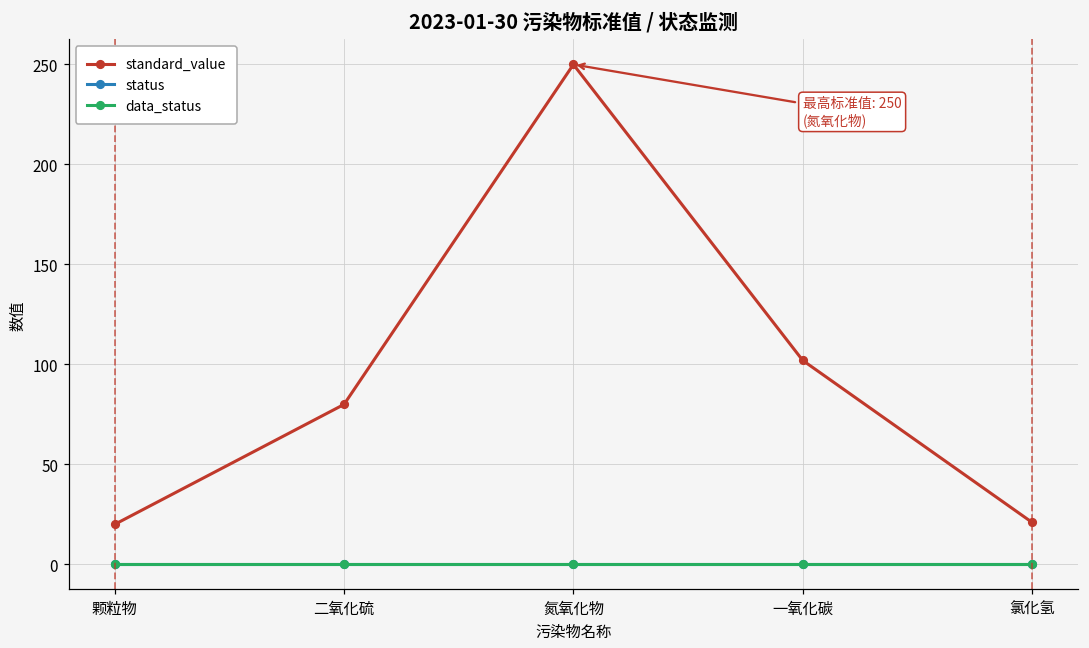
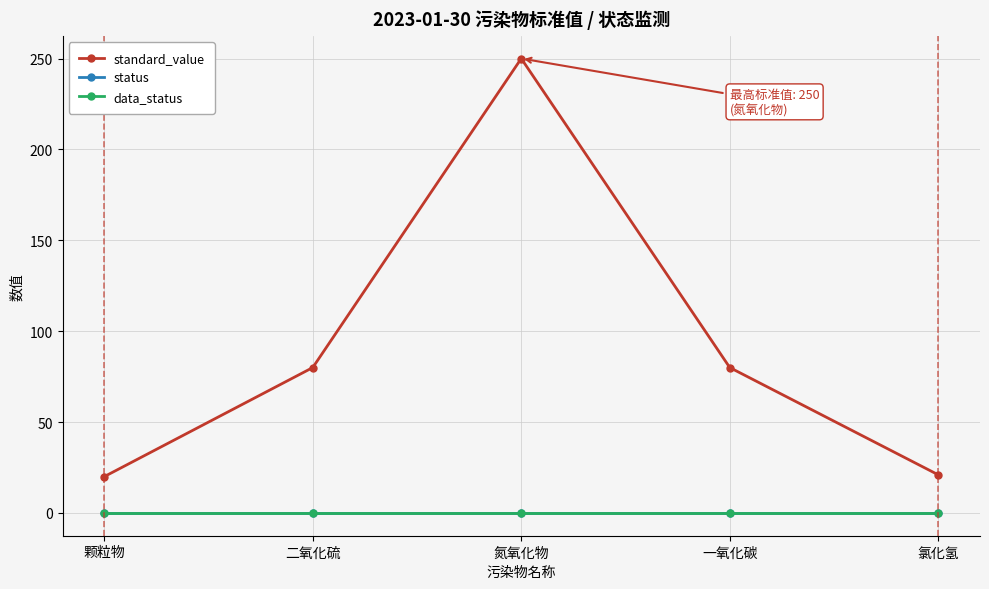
  {
    "standard_value": {
      "颗粒物": 20,
      "二氧化硫": 80,
-     "一氧化碳": 102,
+     "一氧化碳": 80,
      "氯化氢": 21
    },
    "data_status": {
      "颗粒物": 0,
      "二氧化硫": 0,
      "氮氧化物": 0,
      "一氧化碳": 0,
      "氯化氢": 0
    }
  }
